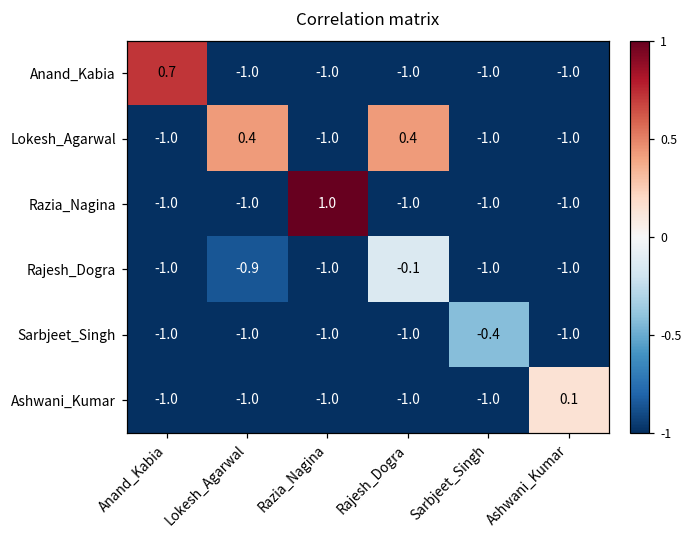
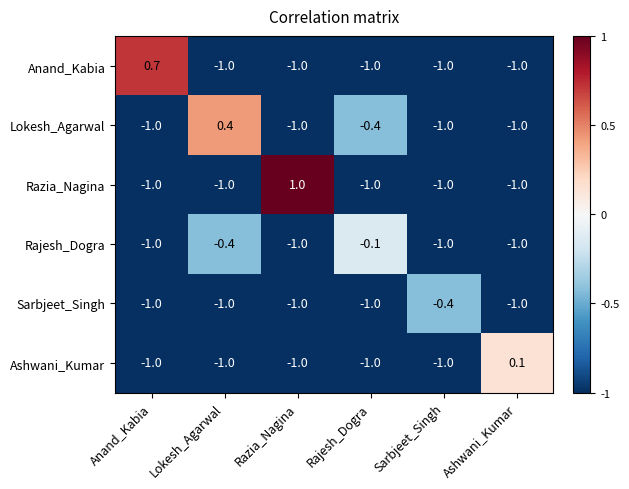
  {
    "Anand_Kabia": {
      "Anand_Kabia": 0.7,
      "Lokesh_Agarwal": -1.0,
      "Razia_Nagina": -1.0,
      "Rajesh_Dogra": -1.0,
      "Sarbjeet_Singh": -1.0,
      "Ashwani_Kumar": -1.0
    },
    "Lokesh_Agarwal": {
      "Anand_Kabia": -1.0,
      "Lokesh_Agarwal": 0.4,
      "Razia_Nagina": -1.0,
-     "Rajesh_Dogra": 0.4,
+     "Rajesh_Dogra": -0.4,
      "Sarbjeet_Singh": -1.0,
      "Ashwani_Kumar": -1.0
    },
    "Razia_Nagina": {
      "Anand_Kabia": -1.0,
      "Lokesh_Agarwal": -1.0,
      "Razia_Nagina": 1.0,
      "Rajesh_Dogra": -1.0,
      "Sarbjeet_Singh": -1.0,
      "Ashwani_Kumar": -1.0
    },
    "Rajesh_Dogra": {
      "Anand_Kabia": -1.0,
-     "Lokesh_Agarwal": -0.9,
+     "Lokesh_Agarwal": -0.4,
      "Razia_Nagina": -1.0,
      "Rajesh_Dogra": -0.1,
      "Sarbjeet_Singh": -1.0,
      "Ashwani_Kumar": -1.0
    },
    "Sarbjeet_Singh": {
      "Anand_Kabia": -1.0,
      "Lokesh_Agarwal": -1.0,
      "Razia_Nagina": -1.0,
      "Rajesh_Dogra": -1.0,
      "Sarbjeet_Singh": -0.4,
      "Ashwani_Kumar": -1.0
    },
    "Ashwani_Kumar": {
      "Anand_Kabia": -1.0,
      "Lokesh_Agarwal": -1.0,
      "Razia_Nagina": -1.0,
      "Rajesh_Dogra": -1.0,
      "Sarbjeet_Singh": -1.0,
      "Ashwani_Kumar": 0.1
    }
  }
